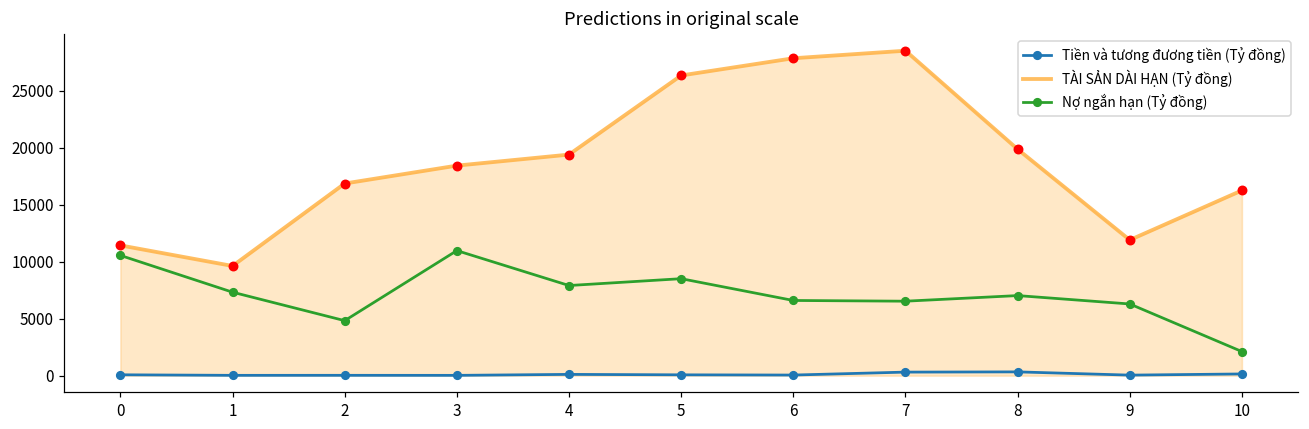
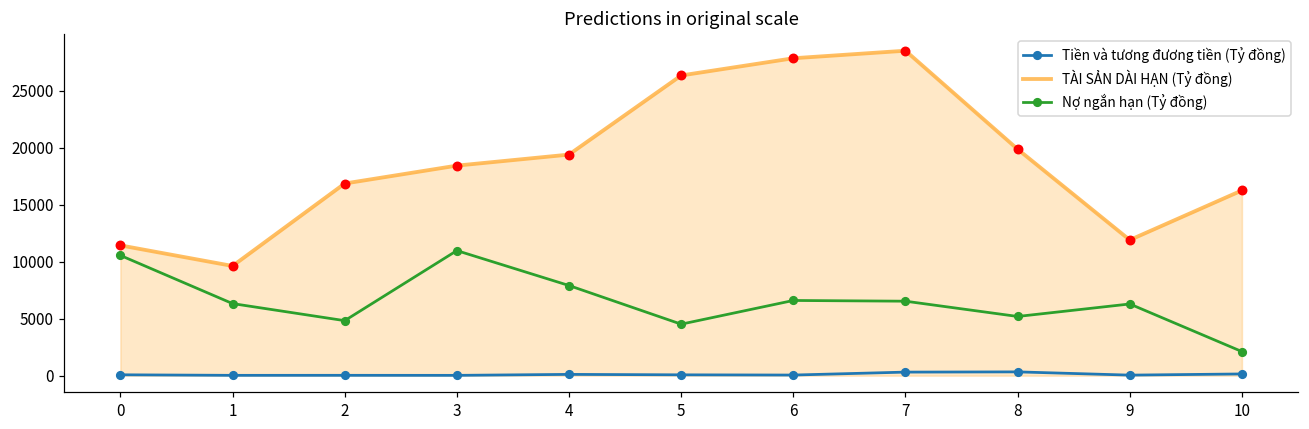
  {
    "Tiền và tương đương tiền (Tỷ đồng)": {
      "0": 100,
      "1": 0,
      "2": 0,
      "3": 0,
      "4": 100,
      "5": 100,
      "6": 100,
      "7": 300,
      "8": 300,
      "9": 0,
      "10": 200
    },
    "TÀI SẢN DÀI HẠN (Tỷ đồng)": {
      "0": 11400,
      "1": 9600,
      "2": 16900,
      "3": 18400,
      "4": 19400,
      "5": 26400,
      "6": 27900,
      "7": 28500,
      "8": 19900,
      "9": 11900,
      "10": 16300
    },
    "Nợ ngắn hạn (Tỷ đồng)": {
      "0": 10600,
-     "1": 7300,
+     "1": 6300,
      "2": 4800,
      "3": 11000,
      "4": 7900,
-     "5": 8500,
+     "5": 4500,
      "6": 6600,
      "7": 6500,
-     "8": 7000,
+     "8": 5200,
      "9": 6300,
      "10": 2100
    }
  }
